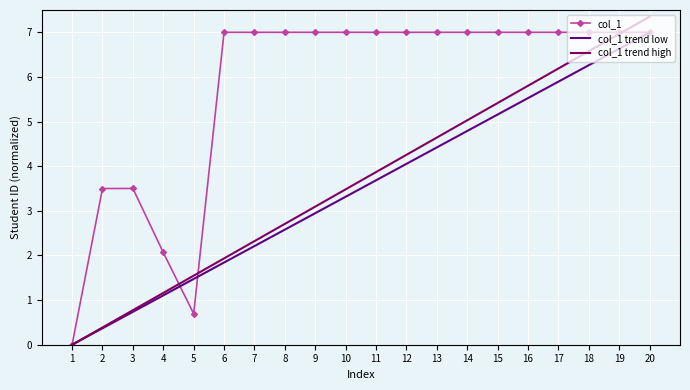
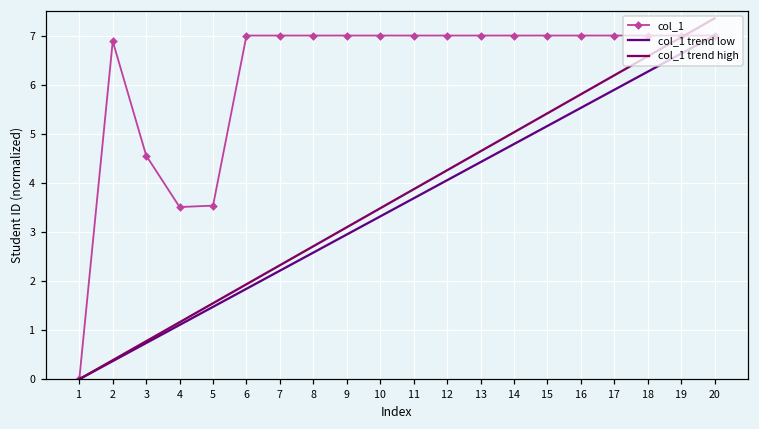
  {
    "col_1": {
-     "2": 3.5,
-     "3": 3.5,
-     "4": 2.1,
-     "5": 0.7,
+     "2": 6.9,
+     "3": 4.6,
+     "4": 3.5,
+     "5": 3.5,
      "6": 7.0,
      "7": 7.0,
      "8": 7.0,
      "9": 7.0,
      "10": 7.0,
      "11": 7.0,
      "12": 7.0,
      "13": 7.0,
      "14": 7.0,
      "15": 7.0,
      "16": 7.0,
      "17": 7.0
    }
  }
